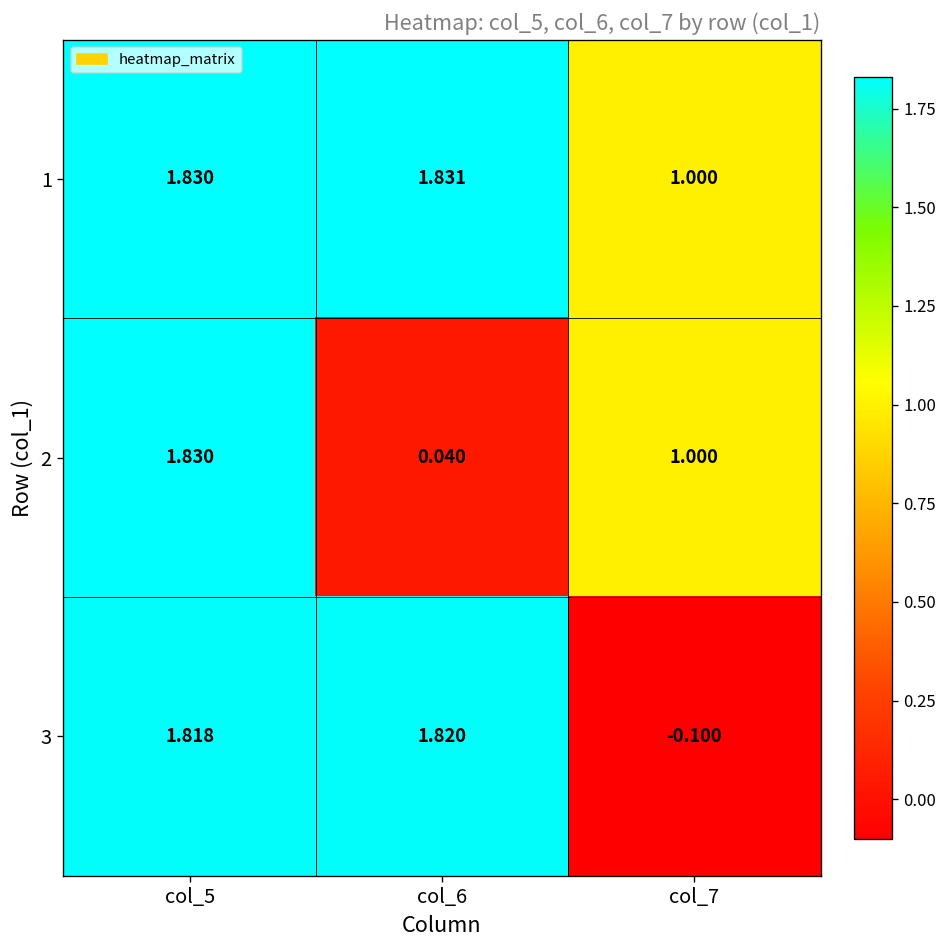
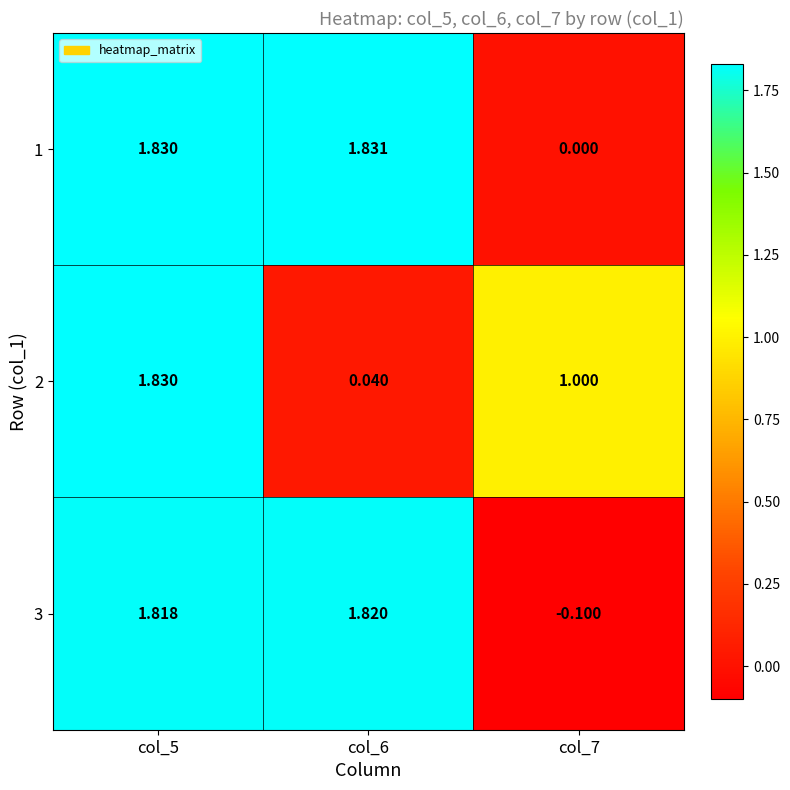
  {
    "1": {
      "col_5": 1.830,
      "col_6": 1.831,
-     "col_7": 1.000
+     "col_7": 0.000
    },
    "2": {
      "col_5": 1.830,
      "col_6": 0.040,
      "col_7": 1.000
    },
    "3": {
      "col_5": 1.818,
      "col_6": 1.820,
      "col_7": -0.100
    }
  }
